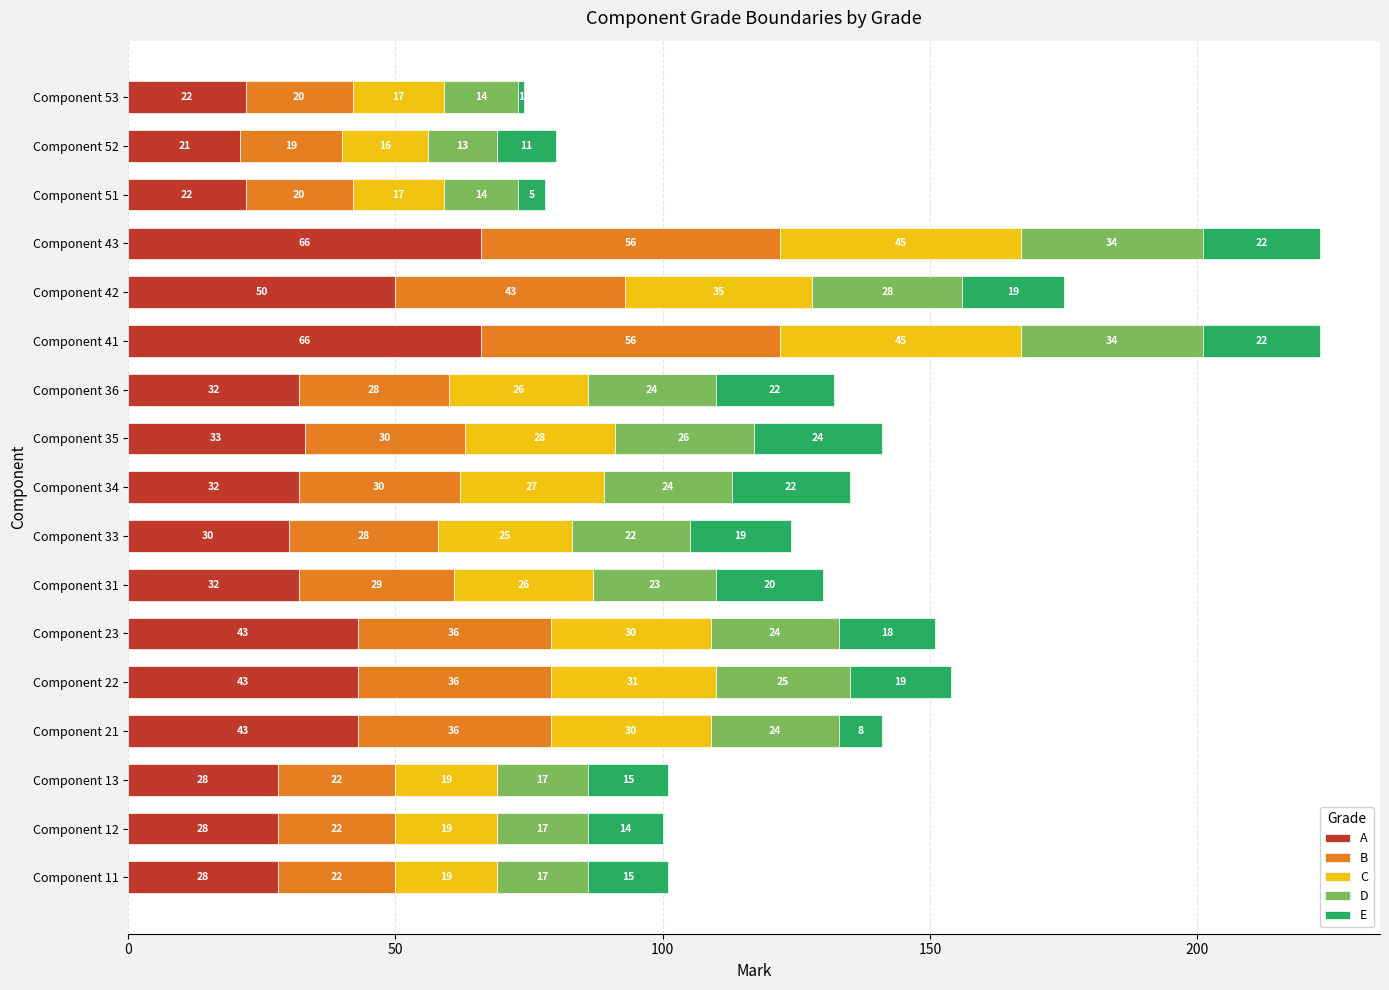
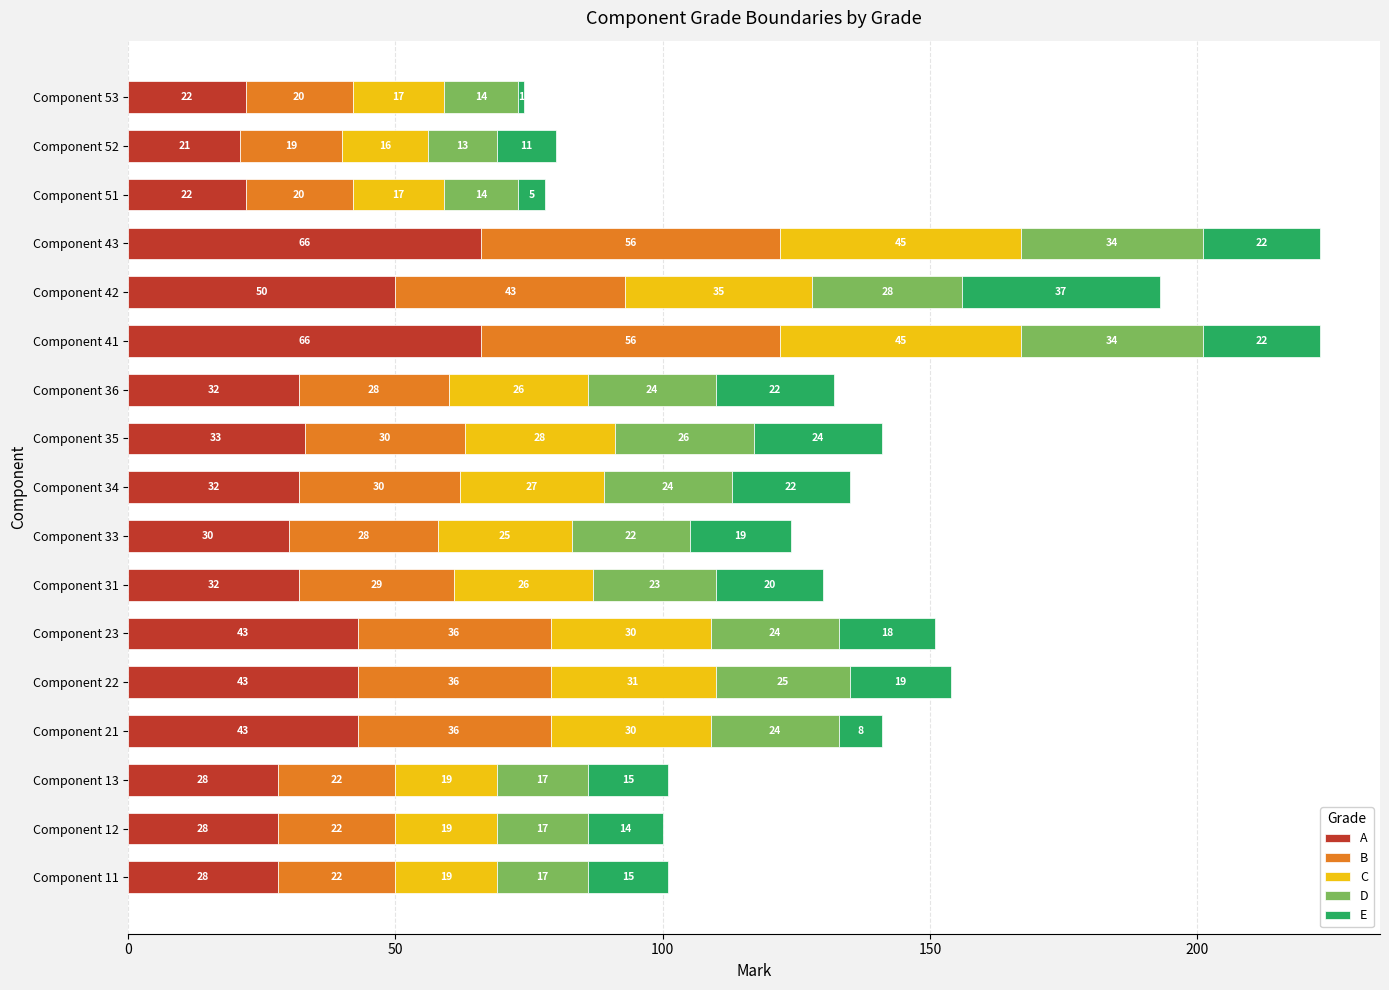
  {
    "A": {
      "Component 53": 22,
      "Component 52": 21,
      "Component 51": 22,
      "Component 43": 66,
      "Component 42": 50,
      "Component 41": 66,
      "Component 36": 32,
      "Component 35": 33,
      "Component 34": 32,
      "Component 33": 30,
      "Component 31": 32,
      "Component 23": 43,
      "Component 22": 43,
      "Component 21": 43,
      "Component 13": 28,
      "Component 12": 28,
      "Component 11": 28
    },
    "B": {
      "Component 53": 20,
      "Component 52": 19,
      "Component 51": 20,
      "Component 43": 56,
      "Component 42": 43,
      "Component 41": 56,
      "Component 36": 28,
      "Component 35": 30,
      "Component 34": 30,
      "Component 33": 28,
      "Component 31": 29,
      "Component 23": 36,
      "Component 22": 36,
      "Component 21": 36,
      "Component 13": 22,
      "Component 12": 22,
      "Component 11": 22
    },
    "C": {
      "Component 53": 17,
      "Component 52": 16,
      "Component 51": 17,
      "Component 43": 45,
      "Component 42": 35,
      "Component 41": 45,
      "Component 36": 26,
      "Component 35": 28,
      "Component 34": 27,
      "Component 33": 25,
      "Component 31": 26,
      "Component 23": 30,
      "Component 22": 31,
      "Component 21": 30,
      "Component 13": 19,
      "Component 12": 19,
      "Component 11": 19
    },
    "D": {
      "Component 53": 14,
      "Component 52": 13,
      "Component 51": 14,
      "Component 43": 34,
      "Component 42": 28,
      "Component 41": 34,
      "Component 36": 24,
      "Component 35": 26,
      "Component 34": 24,
      "Component 33": 22,
      "Component 31": 23,
      "Component 23": 24,
      "Component 22": 25,
      "Component 21": 24,
      "Component 13": 17,
      "Component 12": 17,
      "Component 11": 17
    },
    "E": {
      "Component 53": 1,
      "Component 52": 11,
      "Component 51": 5,
      "Component 43": 22,
-     "Component 42": 19,
+     "Component 42": 37,
      "Component 41": 22,
      "Component 36": 22,
      "Component 35": 24,
      "Component 34": 22,
      "Component 33": 19,
      "Component 31": 20,
      "Component 23": 18,
      "Component 22": 19,
      "Component 21": 8,
      "Component 13": 15,
      "Component 12": 14,
      "Component 11": 15
    }
  }
